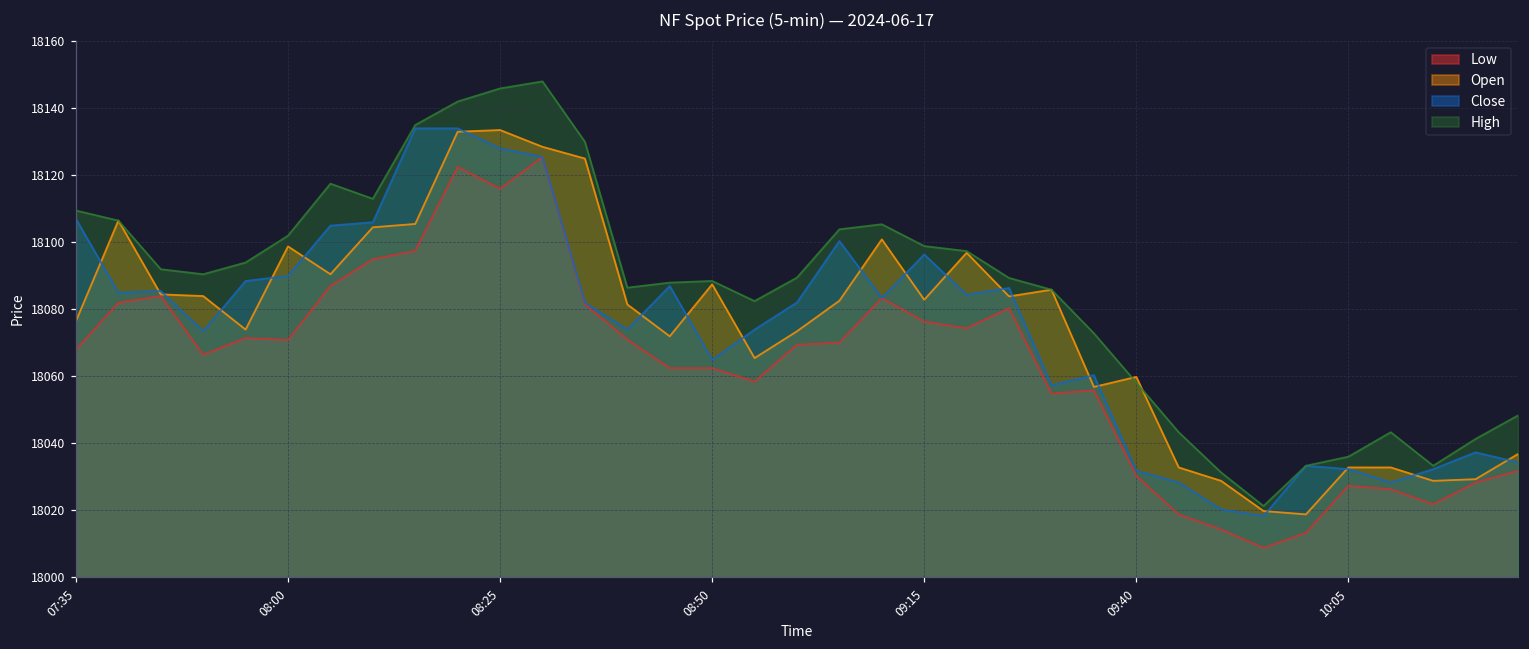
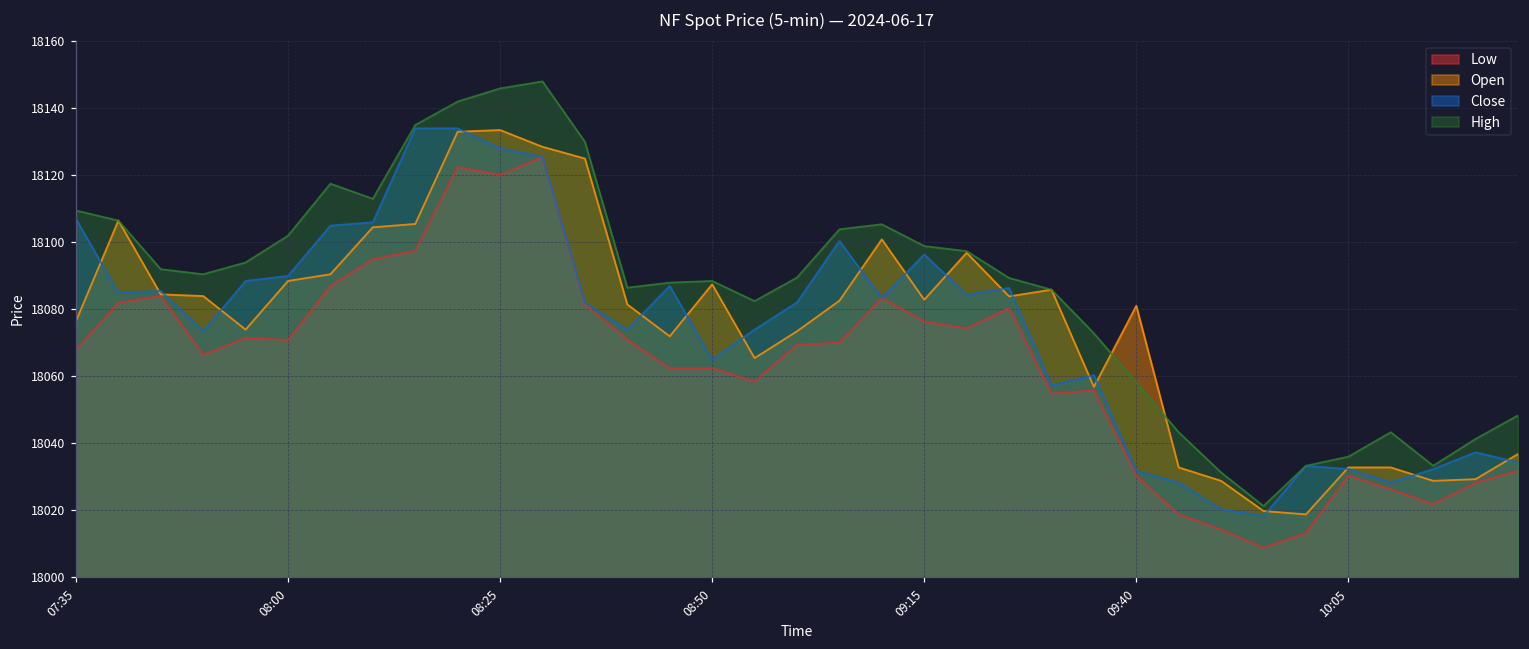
  {
    "Low": {
      "07:35": 18068,
      "08:00": 18071,
-     "08:25": 18116,
+     "08:25": 18120,
      "08:50": 18062,
      "09:15": 18076,
      "09:40": 18030,
-     "10:05": 18027
+     "10:05": 18030
    },
    "Open": {
      "07:35": 18076,
-     "08:00": 18099,
+     "08:00": 18088,
      "08:25": 18133,
      "08:50": 18087,
      "09:15": 18083,
-     "09:40": 18060
+     "09:40": 18081
    },
    "Close": {
      "07:35": 18107,
      "08:00": 18090,
      "08:25": 18128,
      "08:50": 18065,
      "09:15": 18096,
      "09:40": 18032
    },
    "High": {
      "07:35": 18109,
      "08:00": 18102,
      "08:25": 18146,
      "08:50": 18088,
      "09:15": 18099,
      "09:40": 18058,
      "10:05": 18036
    }
  }
